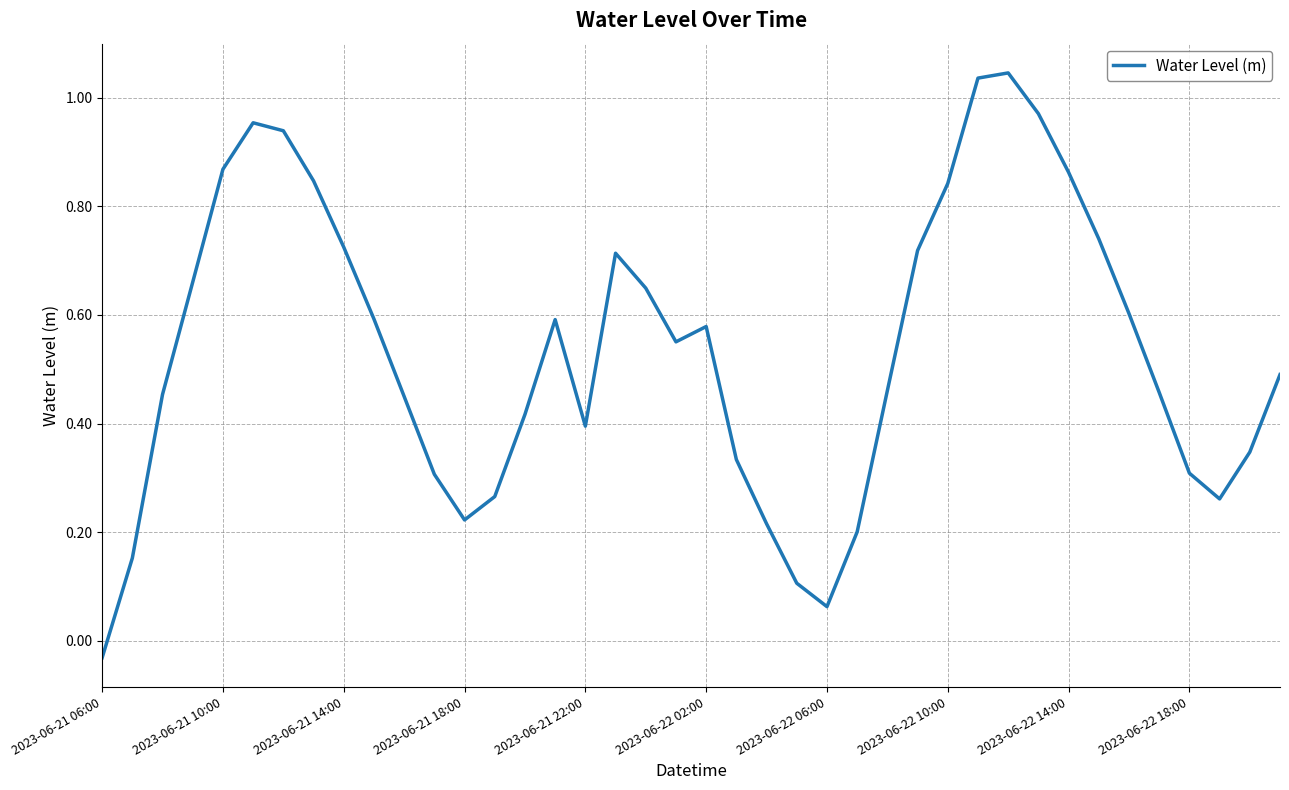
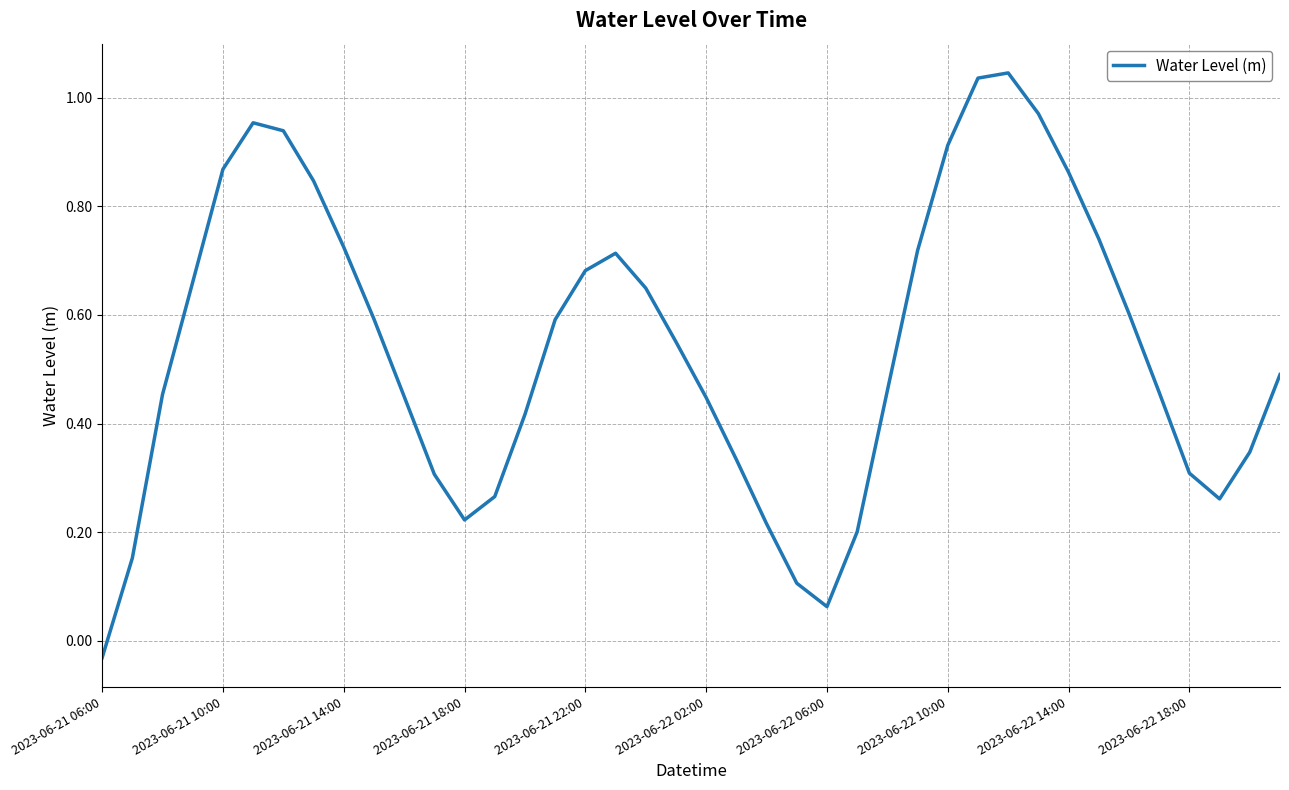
  {
    "2023-06-21 06:00": -0.03,
    "2023-06-21 10:00": 0.87,
    "2023-06-21 14:00": 0.72,
    "2023-06-21 18:00": 0.22,
-   "2023-06-21 22:00": 0.40,
-   "2023-06-22 02:00": 0.58,
+   "2023-06-21 22:00": 0.68,
+   "2023-06-22 02:00": 0.45,
    "2023-06-22 06:00": 0.06,
-   "2023-06-22 10:00": 0.84,
+   "2023-06-22 10:00": 0.91,
    "2023-06-22 14:00": 0.86,
    "2023-06-22 18:00": 0.31
  }
